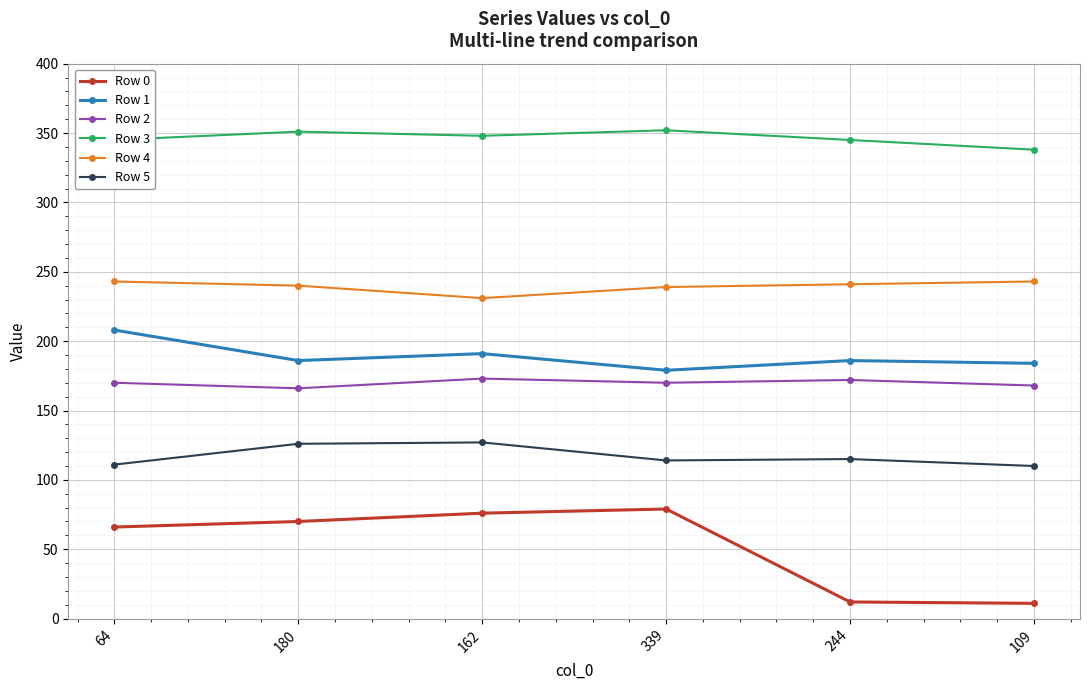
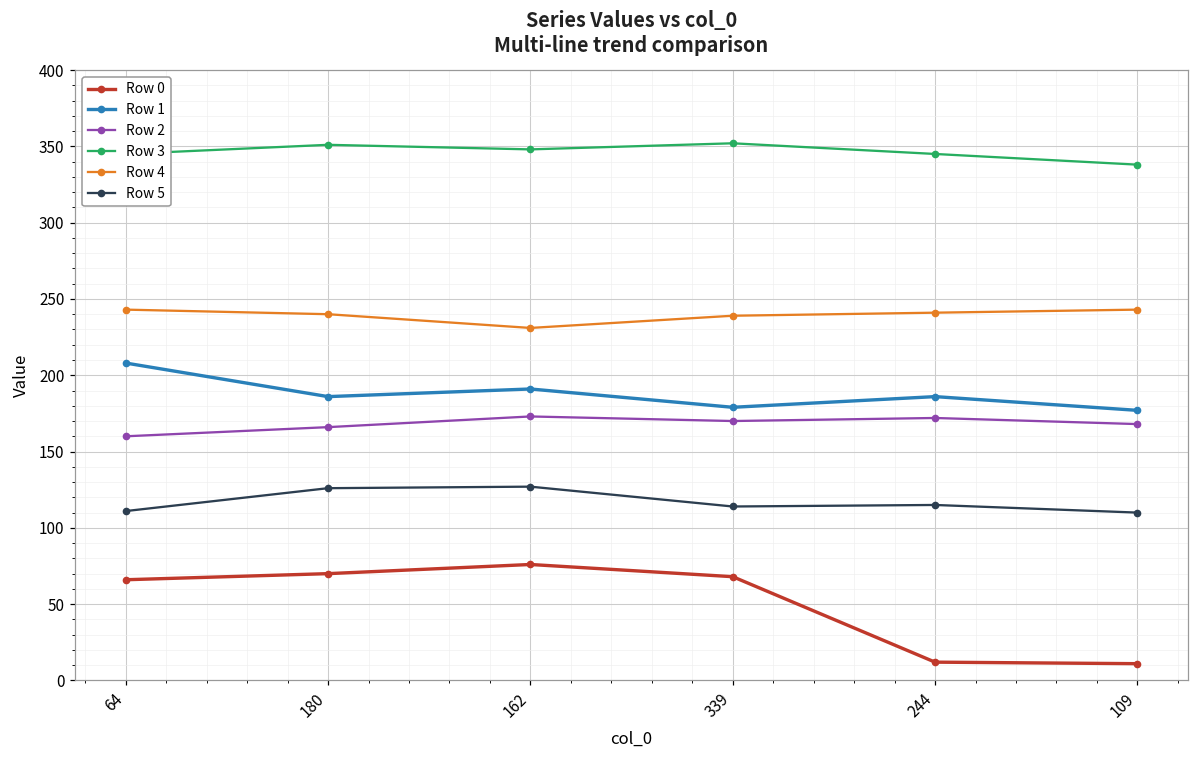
  {
    "Row 0": {
      "64": 66,
      "180": 70,
      "162": 76,
-     "339": 79,
+     "339": 68,
      "244": 12,
      "109": 11
    },
    "Row 1": {
      "64": 208,
      "180": 186,
      "162": 191,
      "339": 179,
      "244": 186,
-     "109": 184
+     "109": 177
    },
    "Row 2": {
-     "64": 170,
+     "64": 160,
      "180": 166,
      "162": 173,
      "339": 170,
      "244": 172,
      "109": 168
    },
    "Row 3": {
      "180": 351,
      "162": 348,
      "339": 352,
      "244": 345,
      "109": 338
    },
    "Row 4": {
      "64": 243,
      "180": 240,
      "162": 231,
      "339": 239,
      "244": 241,
      "109": 243
    },
    "Row 5": {
      "64": 111,
      "180": 126,
      "162": 127,
      "339": 114,
      "244": 115,
      "109": 110
    }
  }
